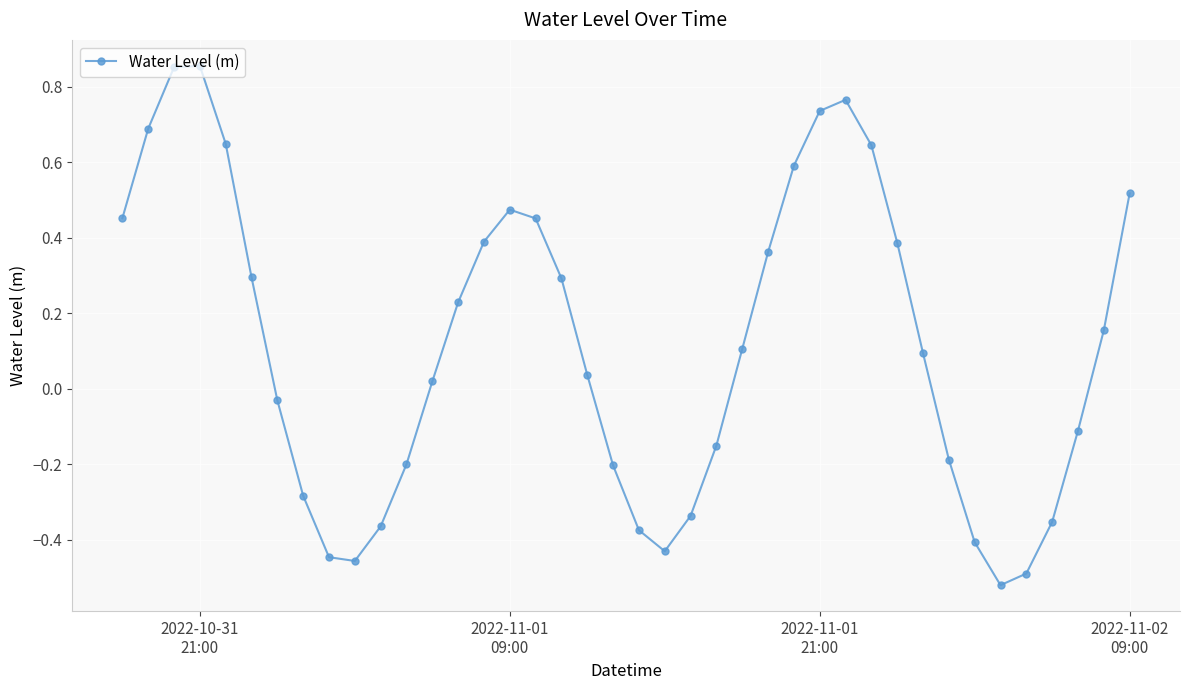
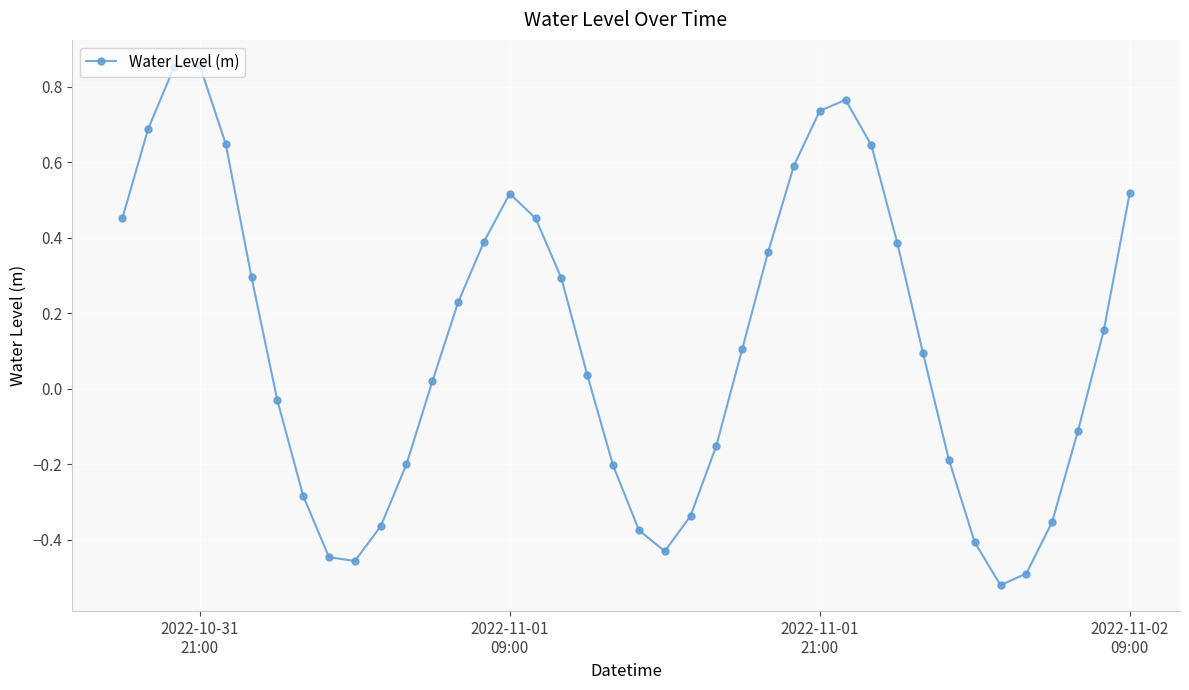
  {
-   "2022-11-01 09:00": 0.47,
+   "2022-11-01 09:00": 0.52,
    "2022-11-01 21:00": 0.74,
    "2022-11-02 09:00": 0.52
  }
